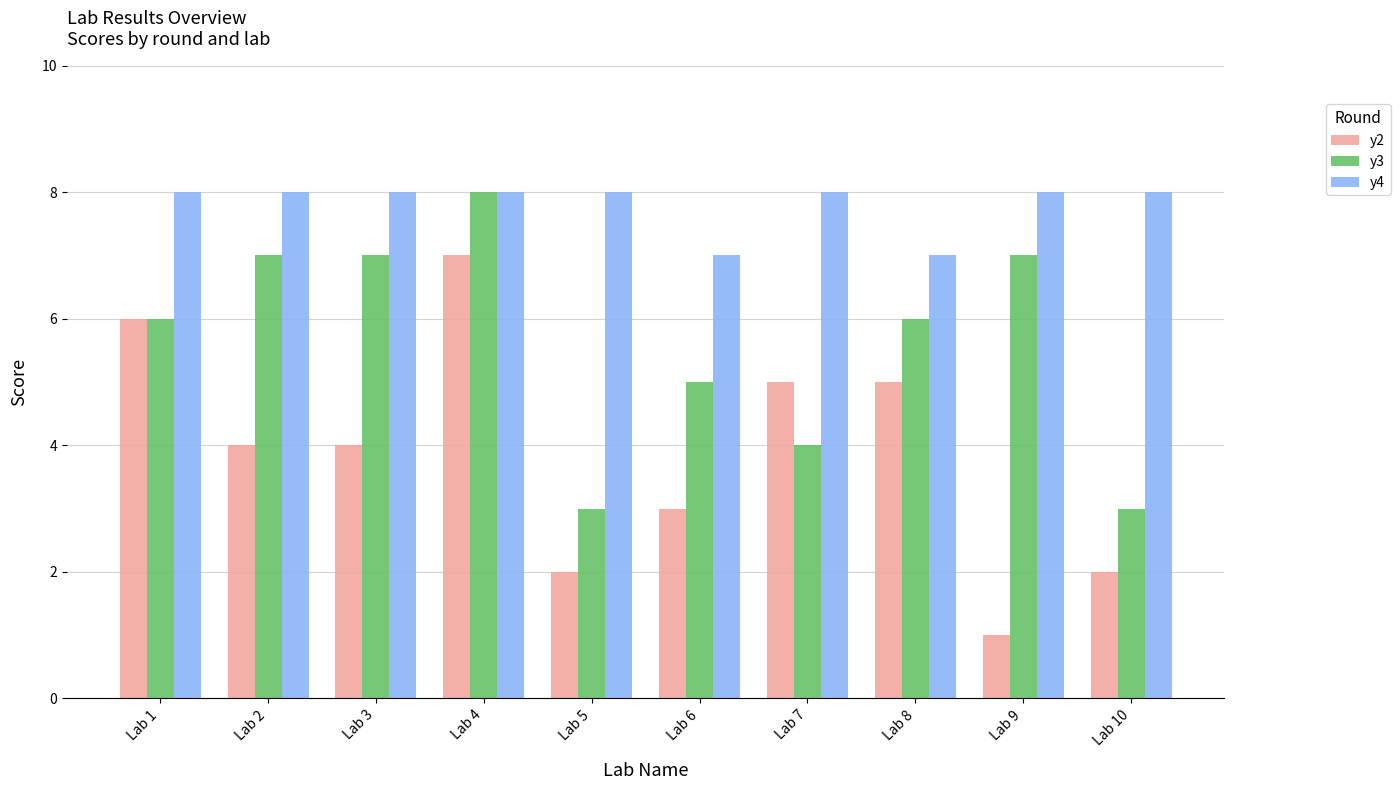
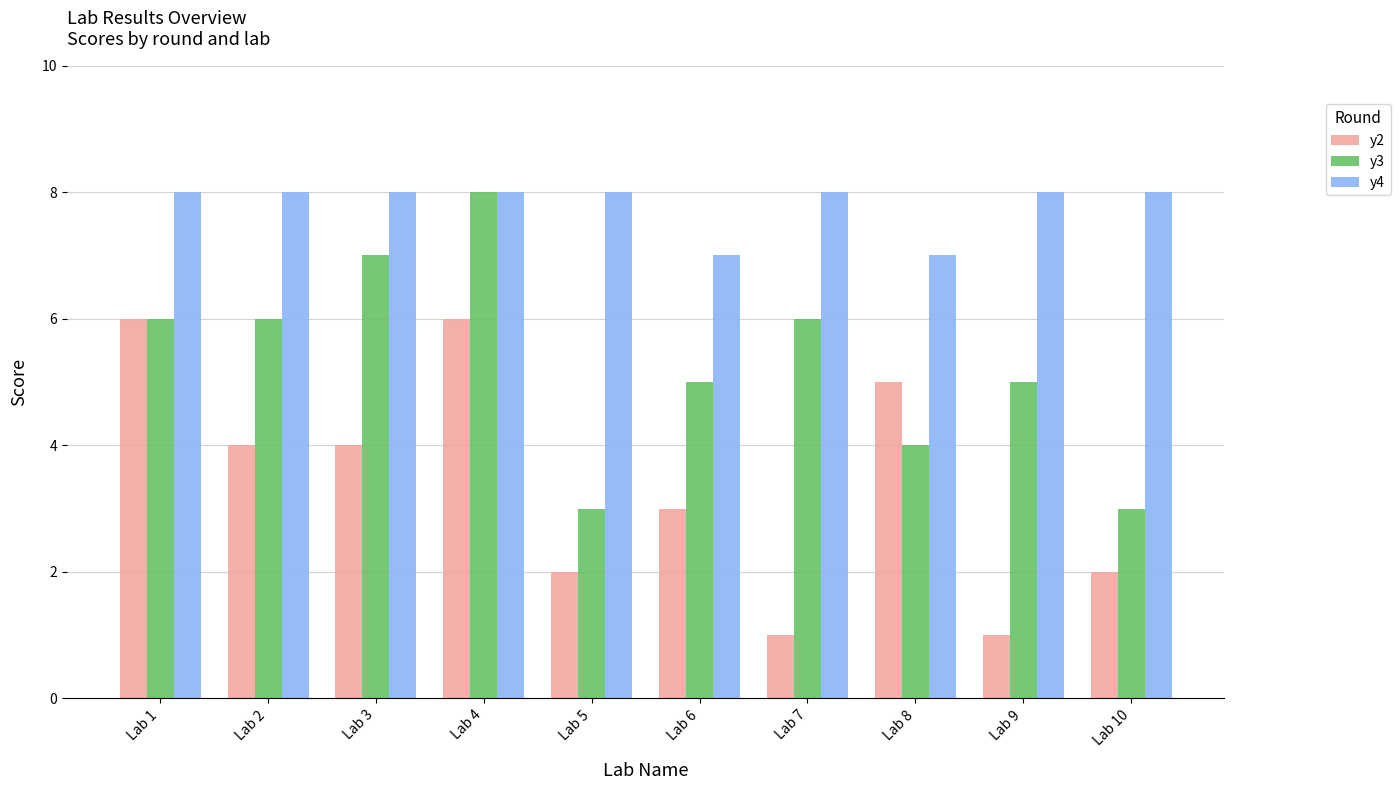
  {
    "y2": {
      "Lab 1": 6,
      "Lab 2": 4,
      "Lab 3": 4,
-     "Lab 4": 7,
+     "Lab 4": 6,
      "Lab 5": 2,
      "Lab 6": 3,
-     "Lab 7": 5,
+     "Lab 7": 1,
      "Lab 8": 5,
      "Lab 9": 1,
      "Lab 10": 2
    },
    "y3": {
      "Lab 1": 6,
-     "Lab 2": 7,
+     "Lab 2": 6,
      "Lab 3": 7,
      "Lab 4": 8,
      "Lab 5": 3,
      "Lab 6": 5,
-     "Lab 7": 4,
-     "Lab 8": 6,
-     "Lab 9": 7,
+     "Lab 7": 6,
+     "Lab 8": 4,
+     "Lab 9": 5,
      "Lab 10": 3
    },
    "y4": {
      "Lab 1": 8,
      "Lab 2": 8,
      "Lab 3": 8,
      "Lab 4": 8,
      "Lab 5": 8,
      "Lab 6": 7,
      "Lab 7": 8,
      "Lab 8": 7,
      "Lab 9": 8,
      "Lab 10": 8
    }
  }
